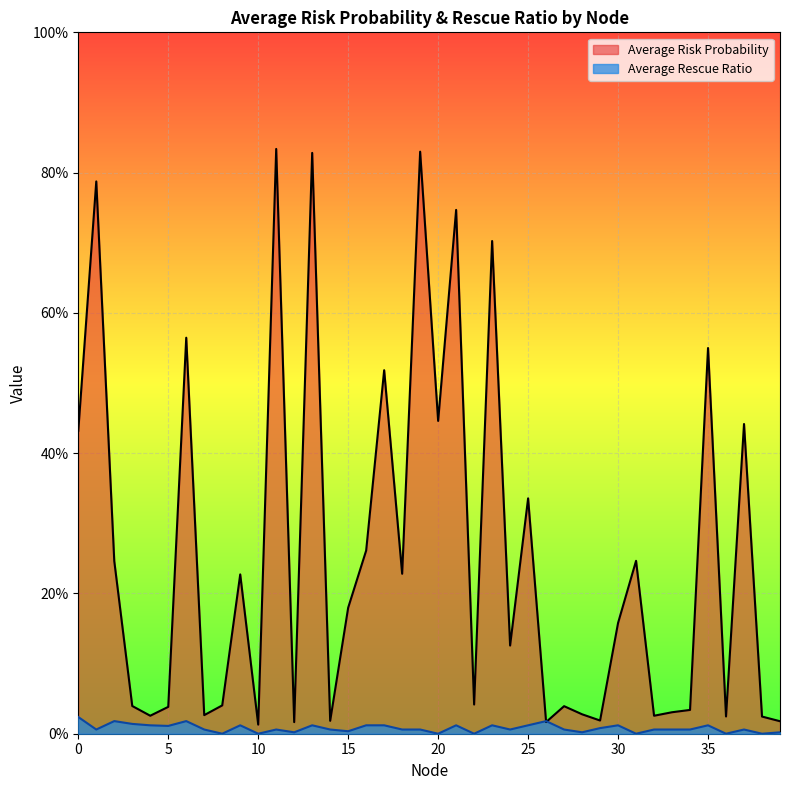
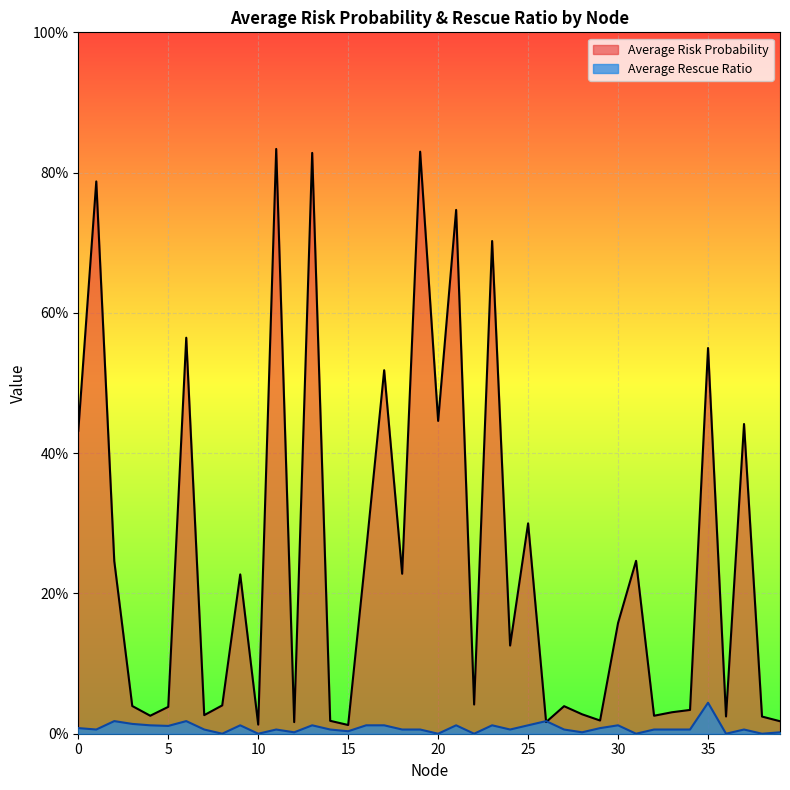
  {
    "Average Risk Probability": {
      "0": "43%",
      "5": "4%",
      "10": "1%",
-     "15": "18%",
+     "15": "1%",
      "20": "45%",
-     "25": "34%",
+     "25": "30%",
      "30": "16%",
      "35": "55%"
    },
    "Average Rescue Ratio": {
-     "0": "2%",
+     "0": "1%",
      "5": "1%",
      "10": "0%",
      "15": "0%",
      "20": "0%",
      "25": "1%",
      "30": "1%",
-     "35": "1%"
+     "35": "4%"
    }
  }
